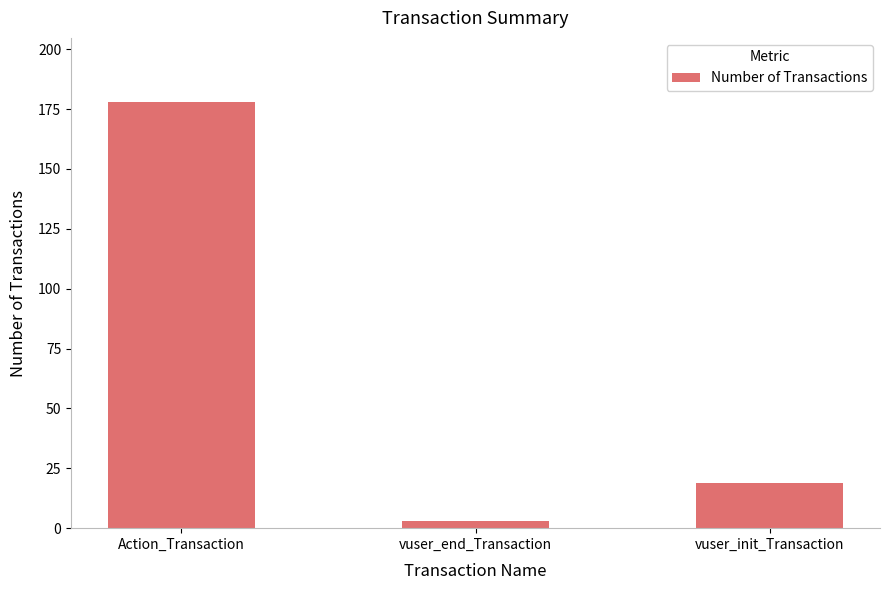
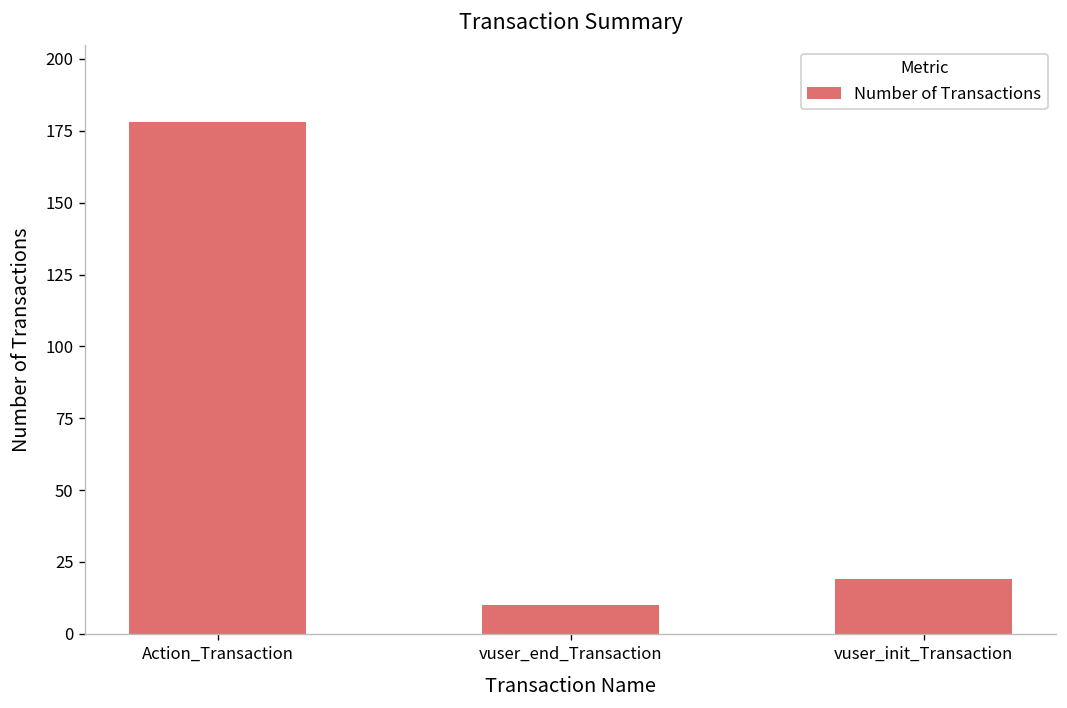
  {
    "Action_Transaction": 178,
-   "vuser_end_Transaction": 3,
+   "vuser_end_Transaction": 10,
    "vuser_init_Transaction": 19
  }
